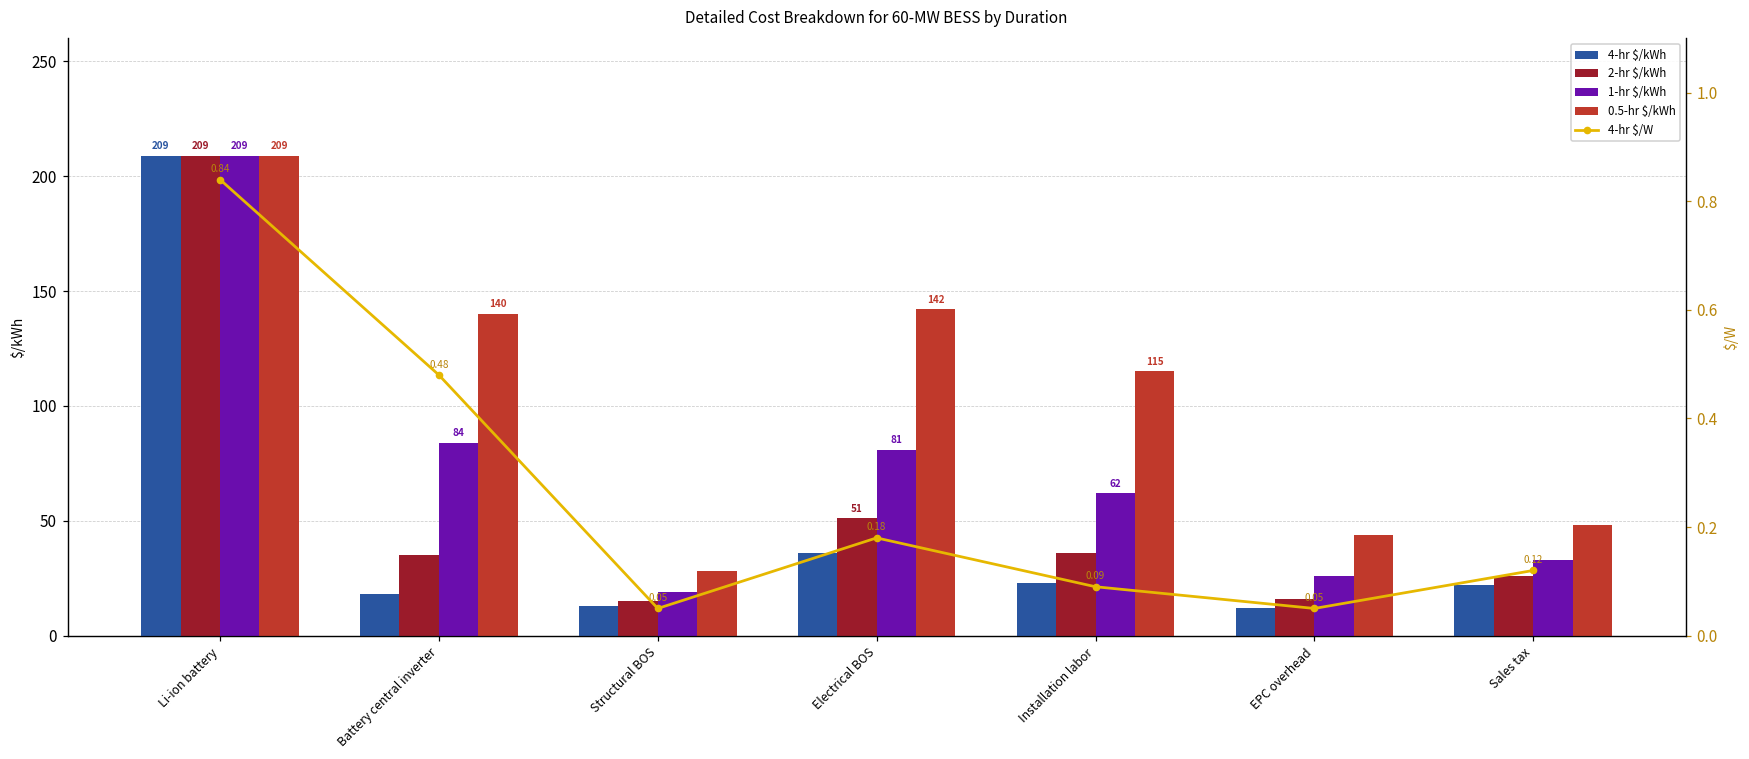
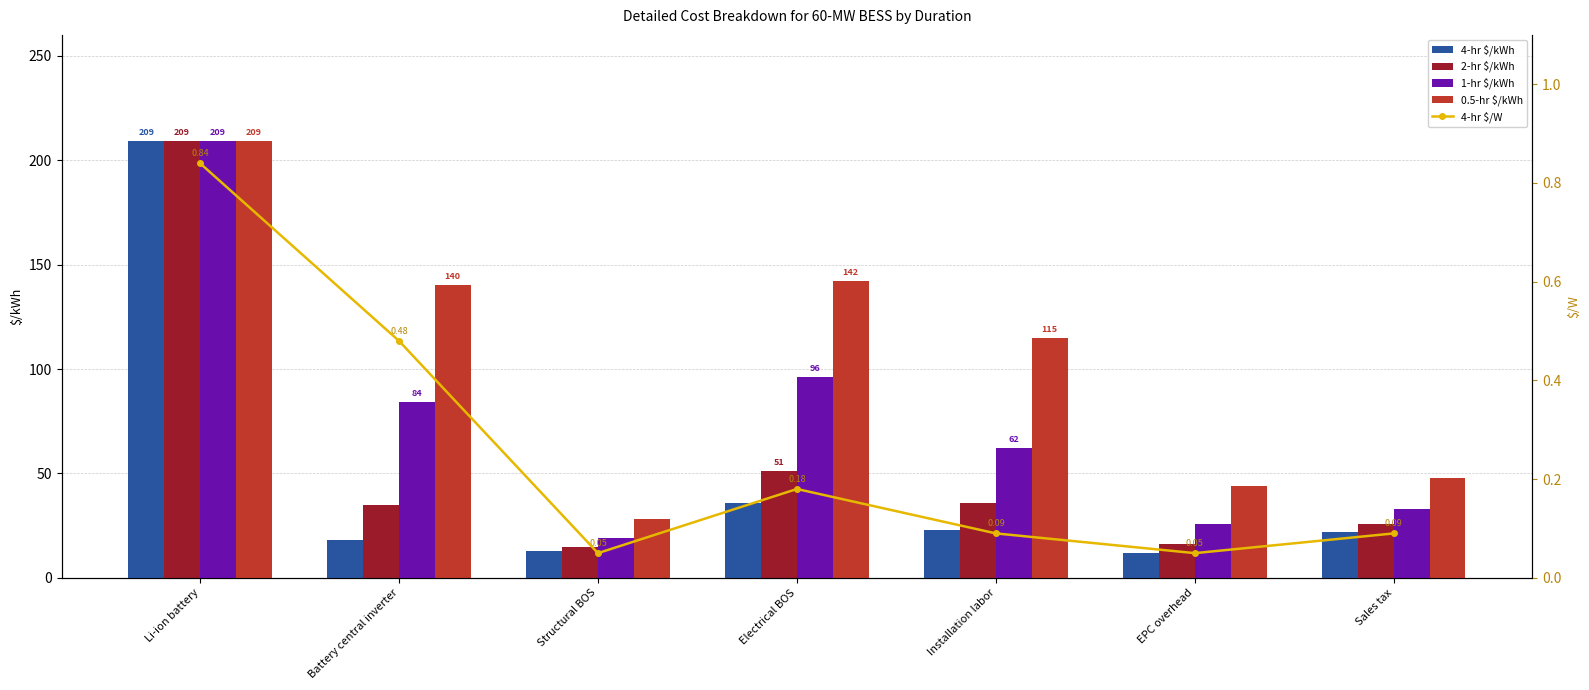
  {
    "4-hr $/kWh": {
      "Li-ion battery": 209
    },
    "1-hr $/kWh": {
      "Li-ion battery": 209,
      "Battery central inverter": 84,
-     "Electrical BOS": 81,
+     "Electrical BOS": 96,
      "Installation labor": 62
    },
    "4-hr $/W": {
      "Li-ion battery": 0.84,
      "Battery central inverter": 0.48,
      "Structural BOS": 0.05,
      "Electrical BOS": 0.18,
      "Installation labor": 0.09,
      "EPC overhead": 0.05,
-     "Sales tax": 0.12
+     "Sales tax": 0.09
    }
  }
